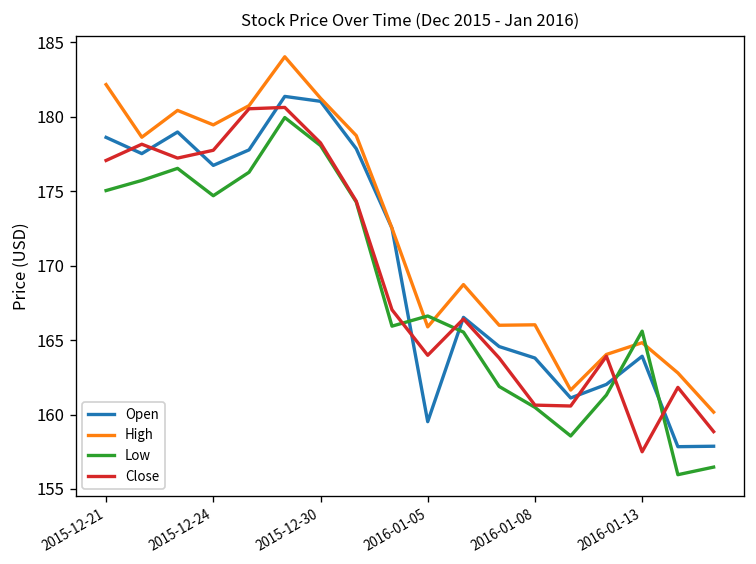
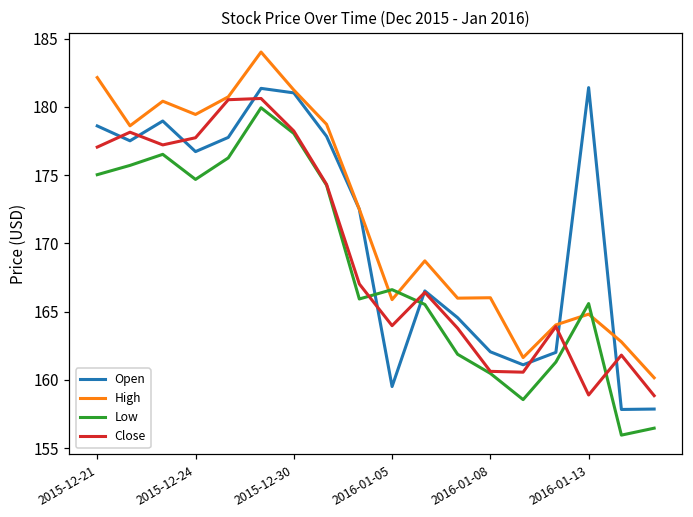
  {
    "Open": {
      "2015-12-21": 178.6,
      "2015-12-24": 176.7,
      "2015-12-30": 181.0,
      "2016-01-05": 159.5,
-     "2016-01-08": 163.8,
-     "2016-01-13": 163.9
+     "2016-01-08": 162.1,
+     "2016-01-13": 181.4
    },
    "High": {
      "2015-12-21": 182.1,
      "2015-12-24": 179.4,
      "2015-12-30": 181.2,
      "2016-01-05": 165.9,
      "2016-01-08": 166.0,
      "2016-01-13": 164.8
    },
    "Low": {
      "2015-12-21": 175.0,
      "2015-12-24": 174.7,
      "2016-01-05": 166.6,
      "2016-01-13": 165.6
    },
    "Close": {
      "2015-12-21": 177.1,
      "2015-12-24": 177.7,
      "2016-01-05": 164.0,
-     "2016-01-13": 157.5
+     "2016-01-13": 158.9
    }
  }
